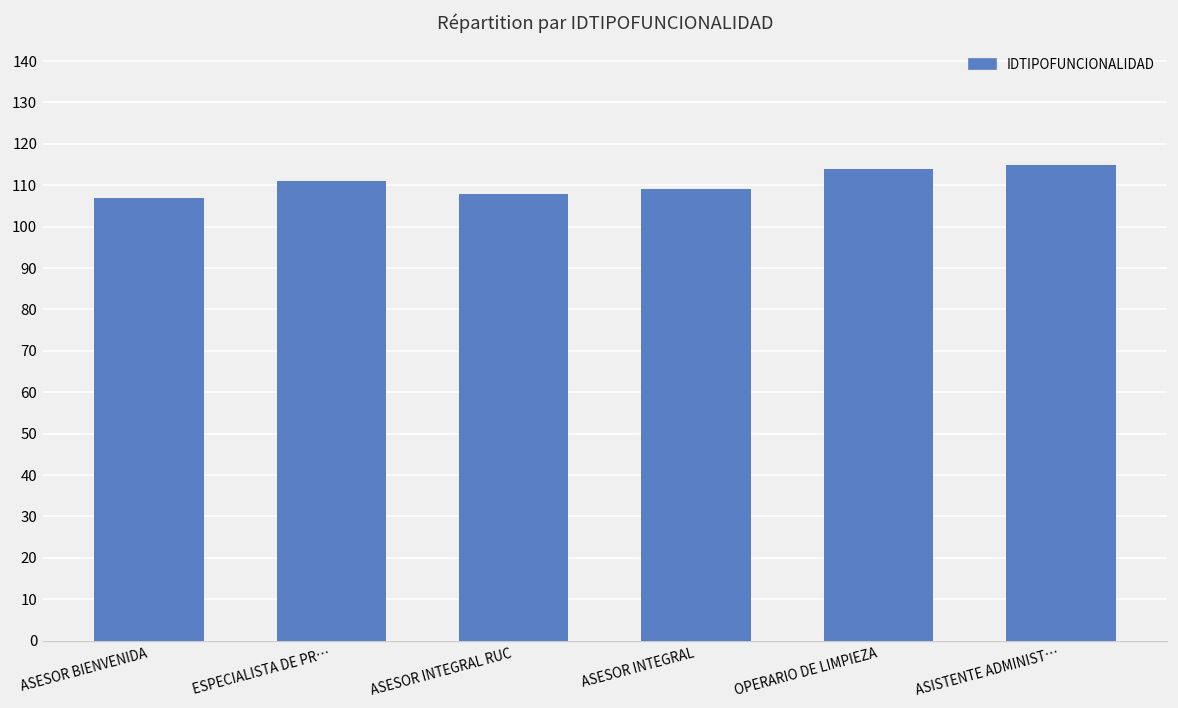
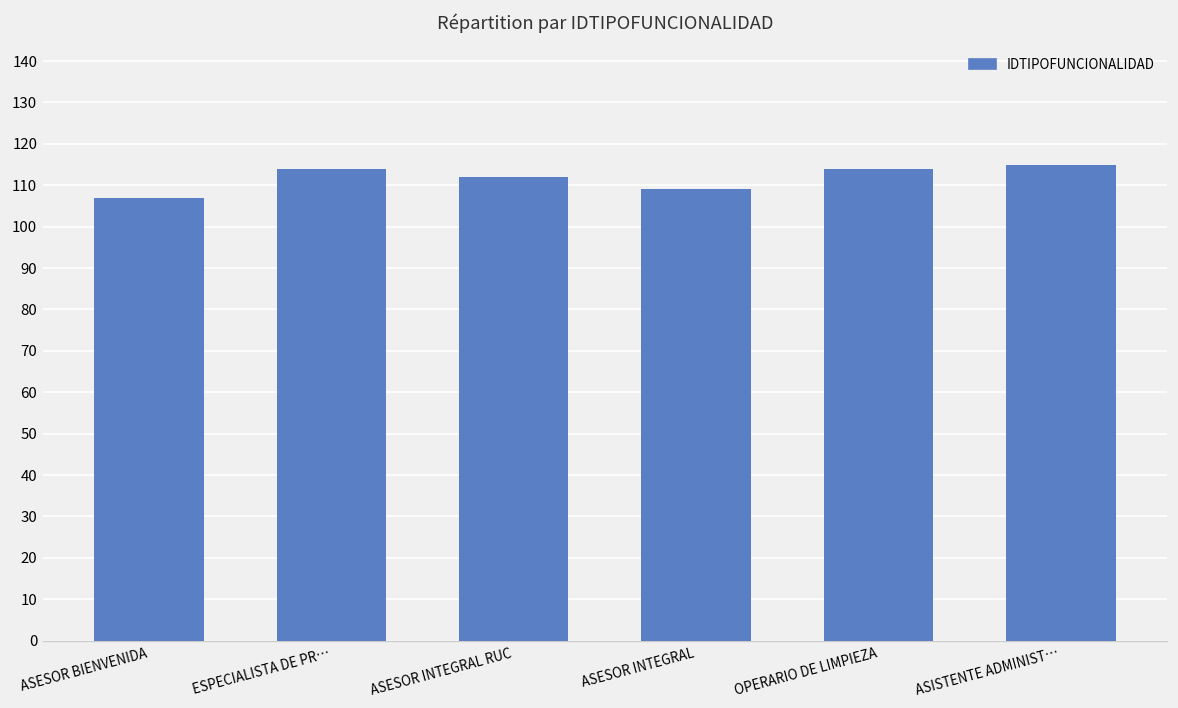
  {
    "ASESOR BIENVENIDA": 107,
-   "ESPECIALISTA DE PR…": 111,
-   "ASESOR INTEGRAL RUC": 108,
+   "ESPECIALISTA DE PR…": 114,
+   "ASESOR INTEGRAL RUC": 112,
    "ASESOR INTEGRAL": 109,
    "OPERARIO DE LIMPIEZA": 114,
    "ASISTENTE ADMINIST…": 115
  }
